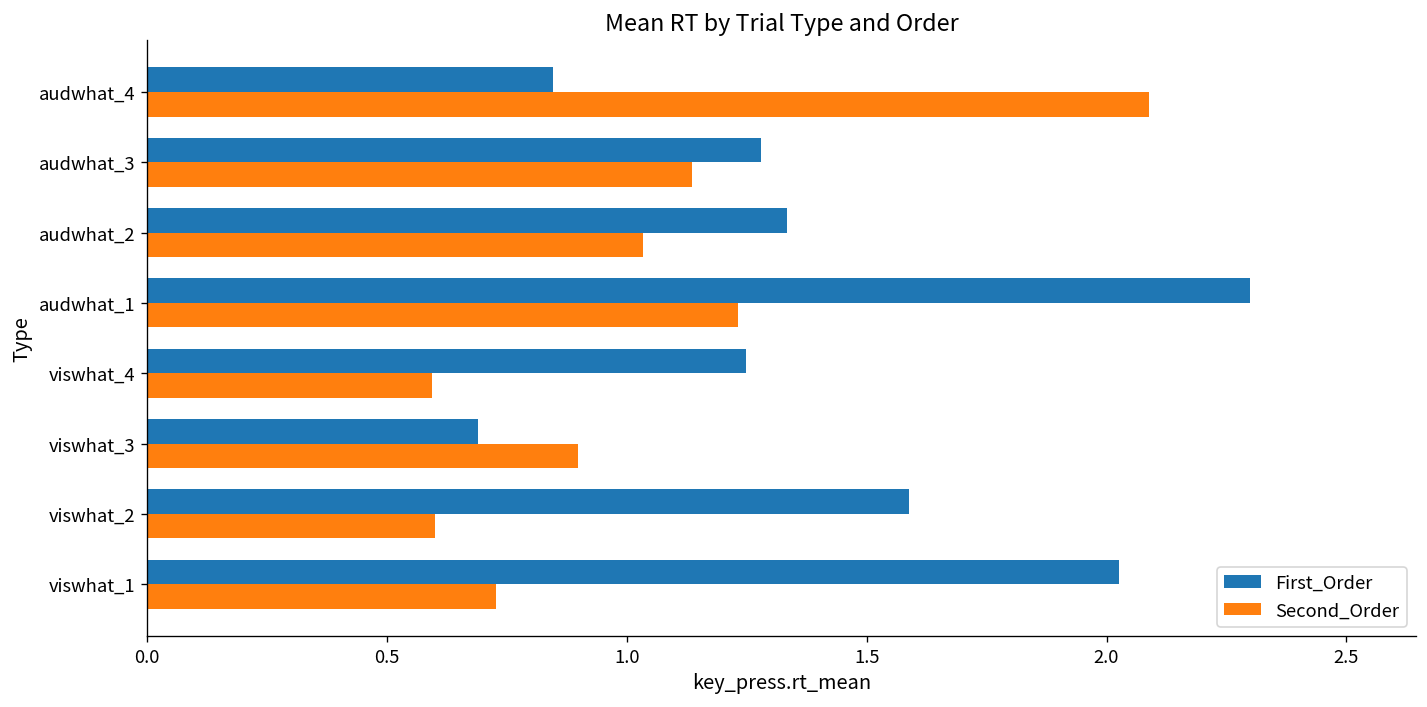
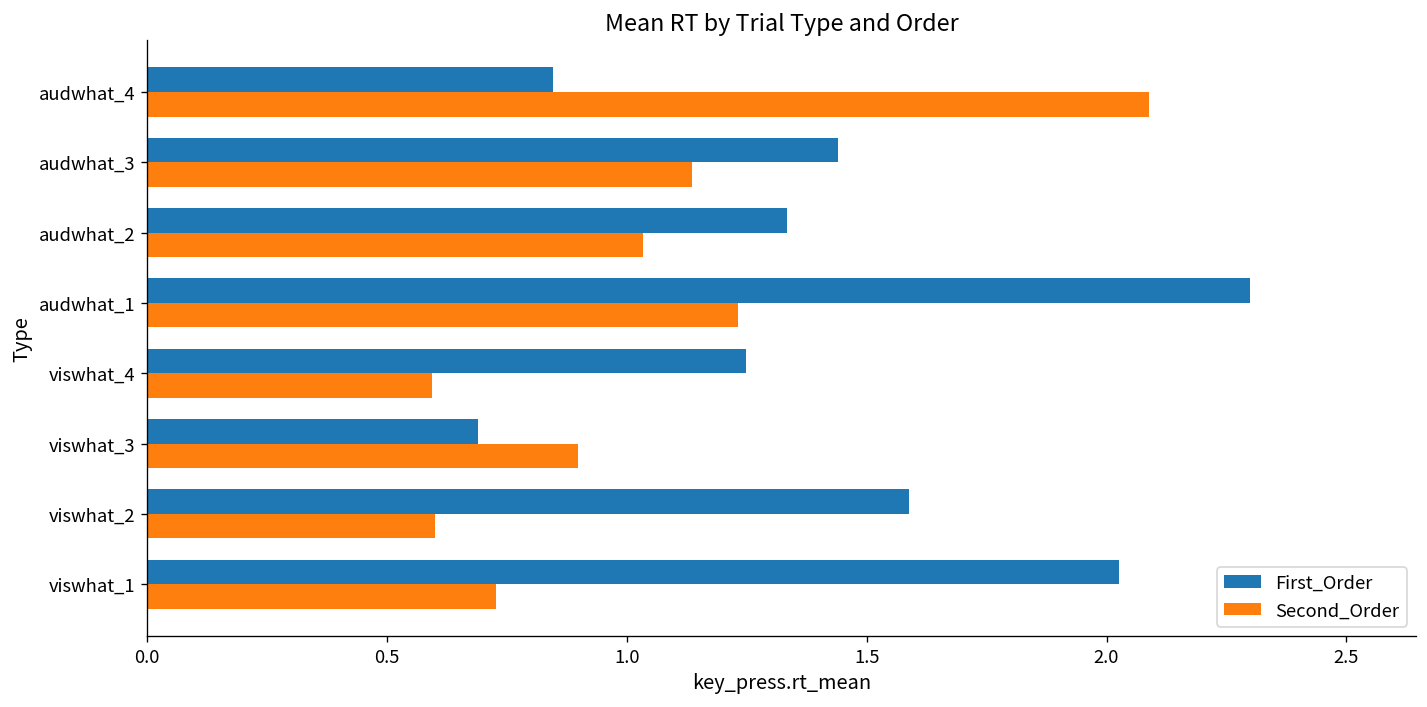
  {
    "First_Order": {
      "audwhat_4": 0.85,
-     "audwhat_3": 1.28,
+     "audwhat_3": 1.44,
      "audwhat_2": 1.33,
      "audwhat_1": 2.30,
      "viswhat_4": 1.25,
      "viswhat_3": 0.69,
      "viswhat_2": 1.59,
      "viswhat_1": 2.03
    },
    "Second_Order": {
      "audwhat_4": 2.09,
      "audwhat_3": 1.14,
      "audwhat_2": 1.03,
      "audwhat_1": 1.23,
      "viswhat_4": 0.59,
      "viswhat_3": 0.90,
      "viswhat_2": 0.60,
      "viswhat_1": 0.73
    }
  }
